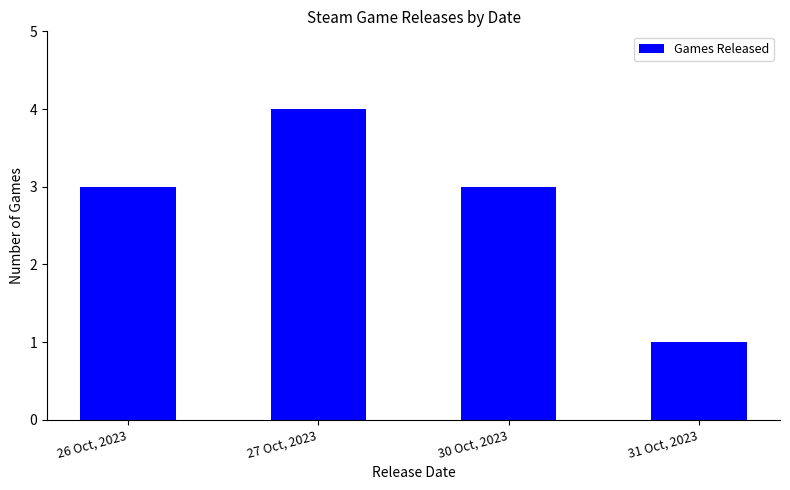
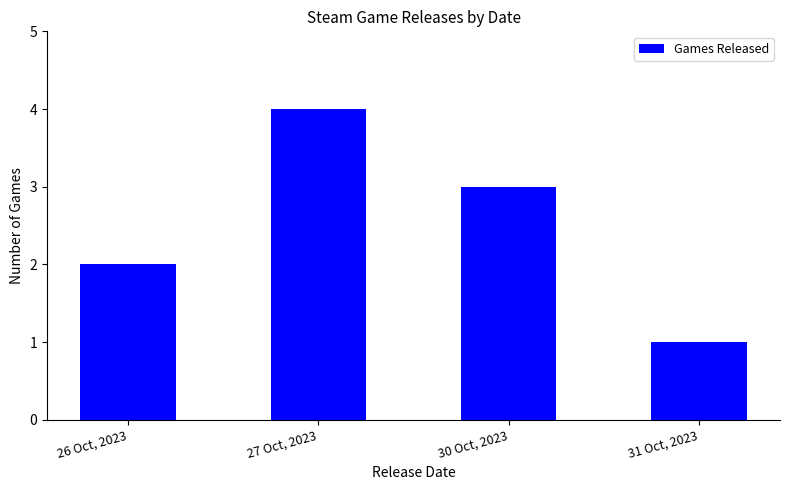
  {
-   "26 Oct, 2023": 3,
+   "26 Oct, 2023": 2,
    "27 Oct, 2023": 4,
    "30 Oct, 2023": 3,
    "31 Oct, 2023": 1
  }
